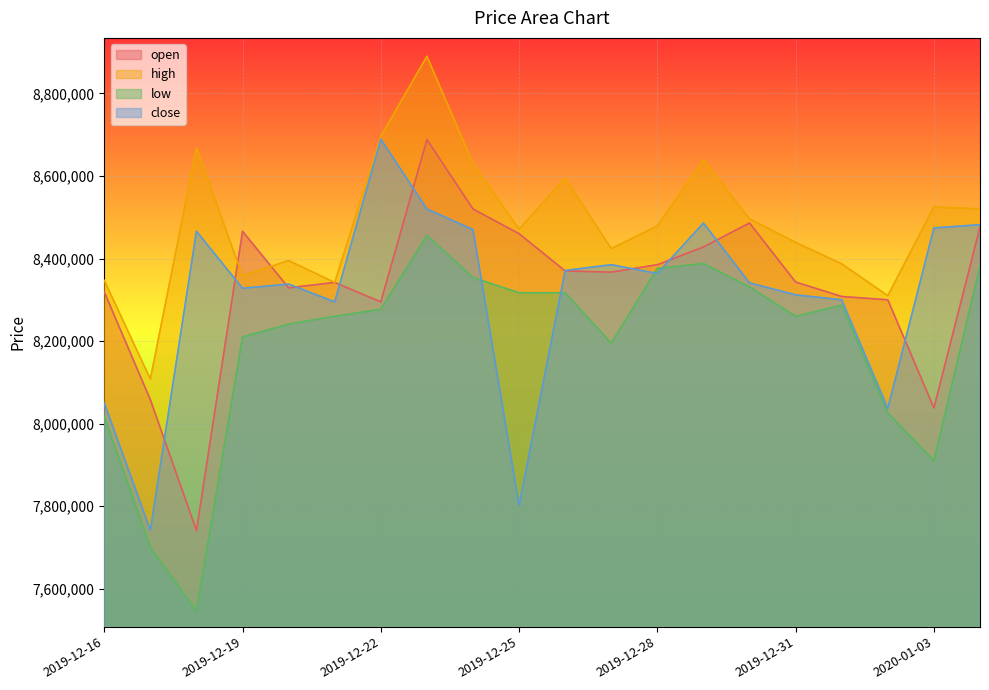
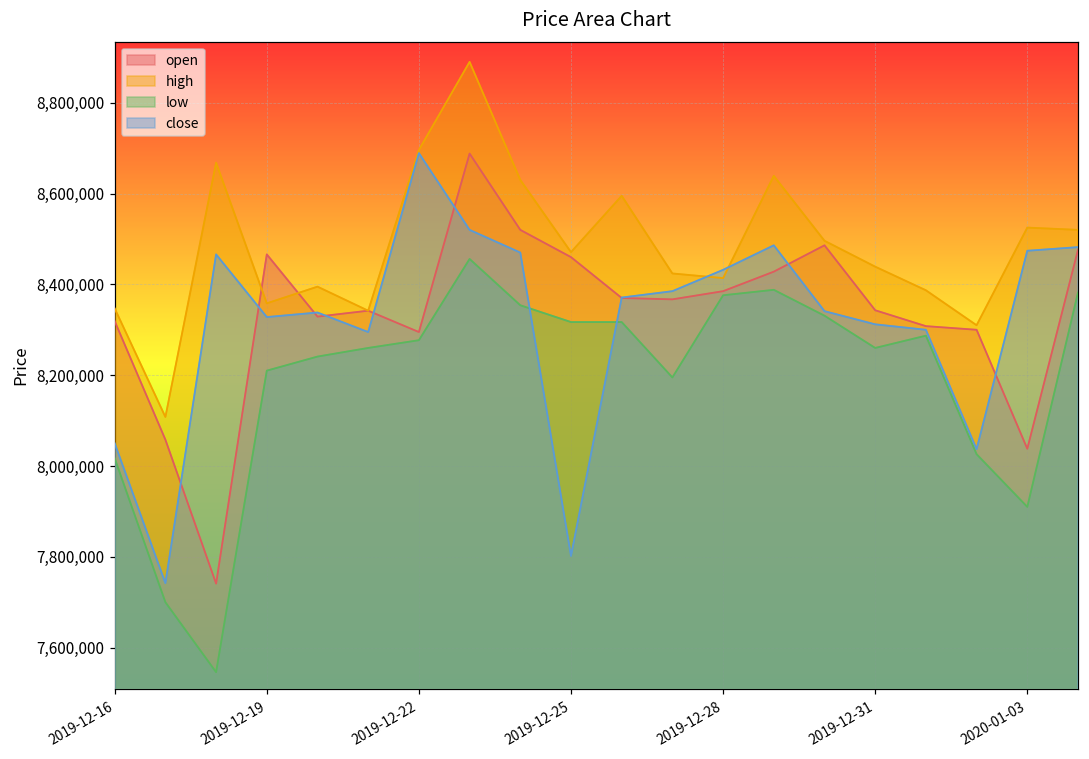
  {
    "open": {
      "2019-12-16": "8,320,000",
      "2019-12-19": "8,470,000",
      "2019-12-22": "8,300,000",
      "2019-12-25": "8,460,000",
      "2019-12-28": "8,390,000",
      "2019-12-31": "8,340,000",
      "2020-01-03": "8,040,000"
    },
    "high": {
      "2019-12-16": "8,350,000",
      "2019-12-19": "8,360,000",
      "2019-12-22": "8,700,000",
      "2019-12-25": "8,470,000",
-     "2019-12-28": "8,480,000",
+     "2019-12-28": "8,410,000",
      "2019-12-31": "8,440,000",
      "2020-01-03": "8,530,000"
    },
    "low": {
      "2019-12-16": "8,020,000",
      "2019-12-19": "8,210,000",
      "2019-12-22": "8,280,000",
      "2019-12-25": "8,320,000",
      "2019-12-28": "8,380,000",
      "2019-12-31": "8,260,000",
      "2020-01-03": "7,910,000"
    },
    "close": {
      "2019-12-16": "8,050,000",
      "2019-12-19": "8,330,000",
      "2019-12-22": "8,690,000",
      "2019-12-25": "7,800,000",
-     "2019-12-28": "8,360,000",
+     "2019-12-28": "8,430,000",
      "2019-12-31": "8,310,000",
      "2020-01-03": "8,470,000"
    }
  }
